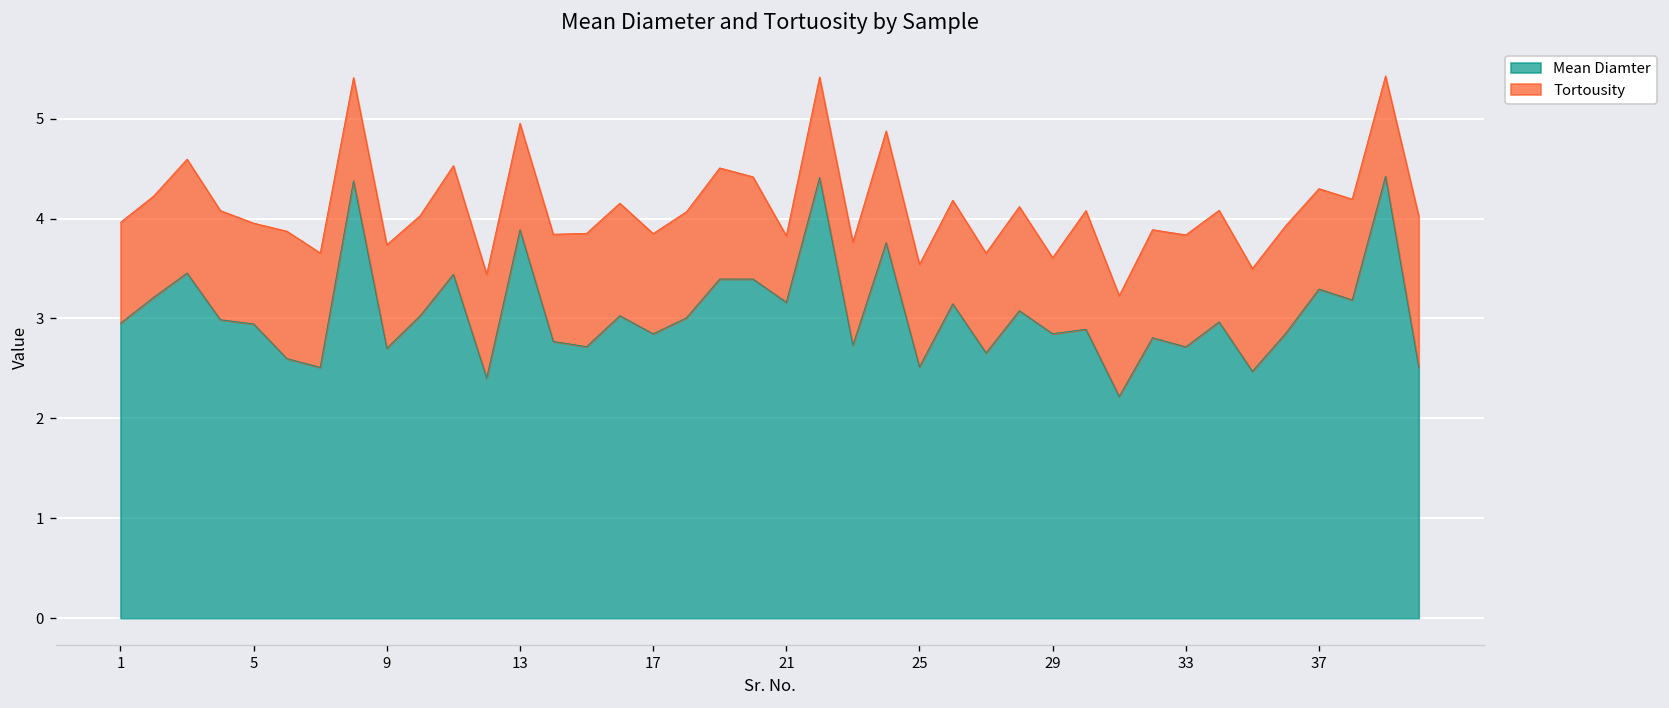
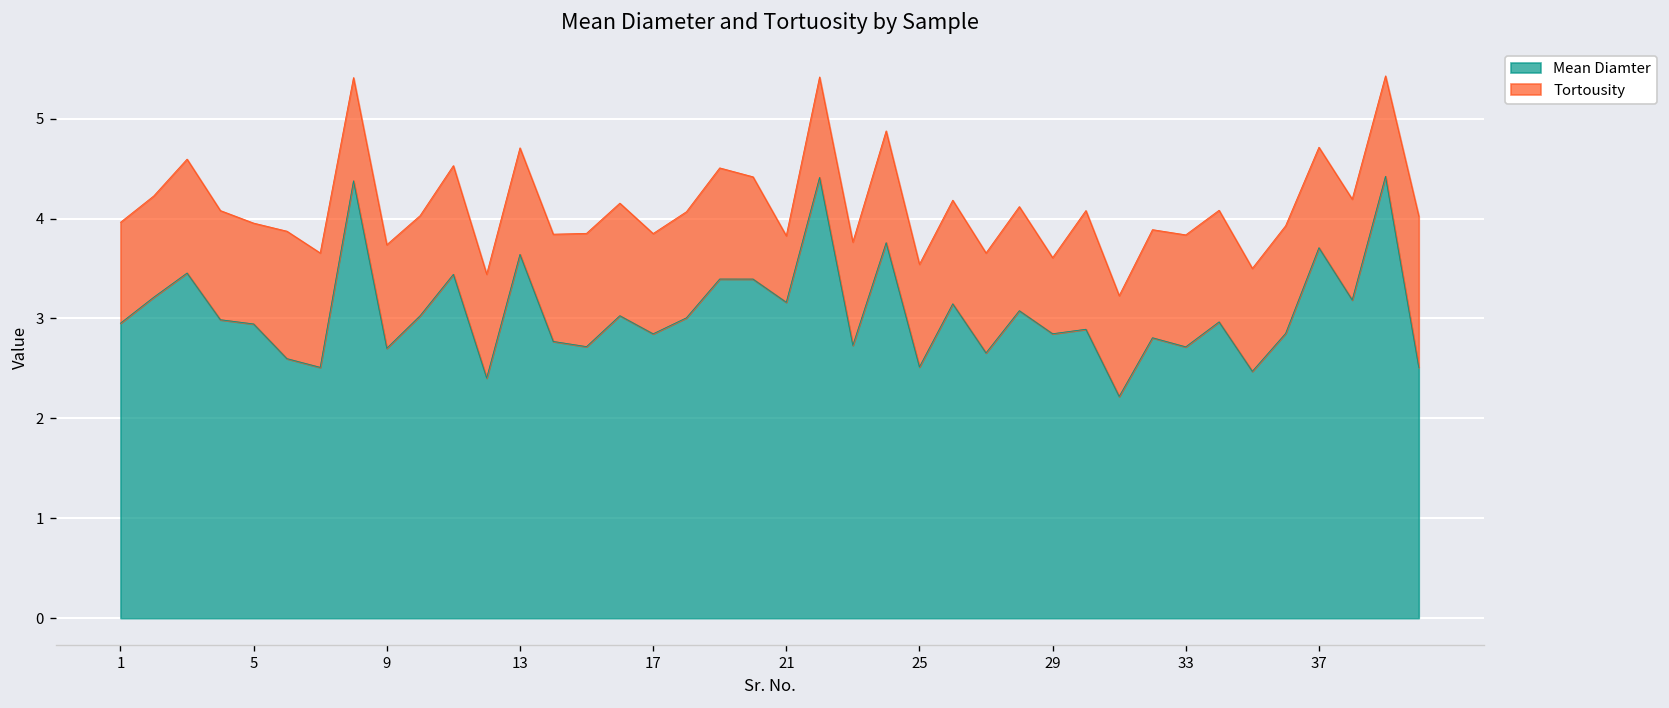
  {
    "Mean Diamter": {
      "1": 3.0,
      "5": 2.9,
      "9": 2.7,
-     "13": 3.9,
+     "13": 3.6,
      "17": 2.8,
      "21": 3.2,
      "25": 2.5,
      "29": 2.8,
      "33": 2.7,
-     "37": 3.3
+     "37": 3.7
    },
    "Tortousity": {
      "1": 1.0,
      "5": 1.0,
      "9": 1.0,
      "13": 1.1,
      "17": 1.0,
      "21": 0.7,
      "25": 1.0,
      "29": 0.8,
      "33": 1.1,
      "37": 1.0
    }
  }
